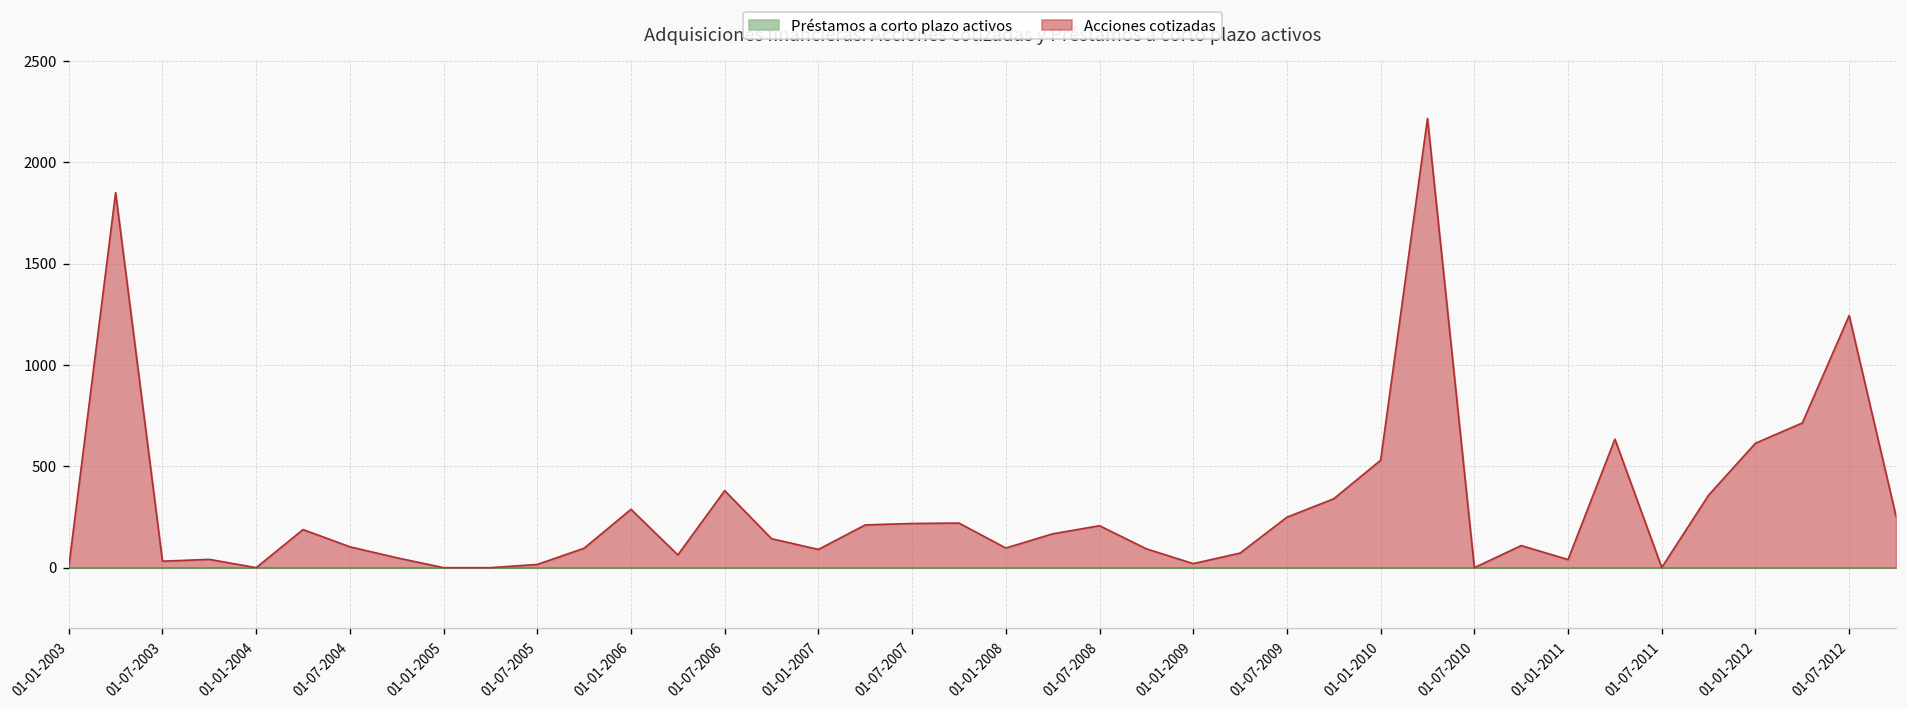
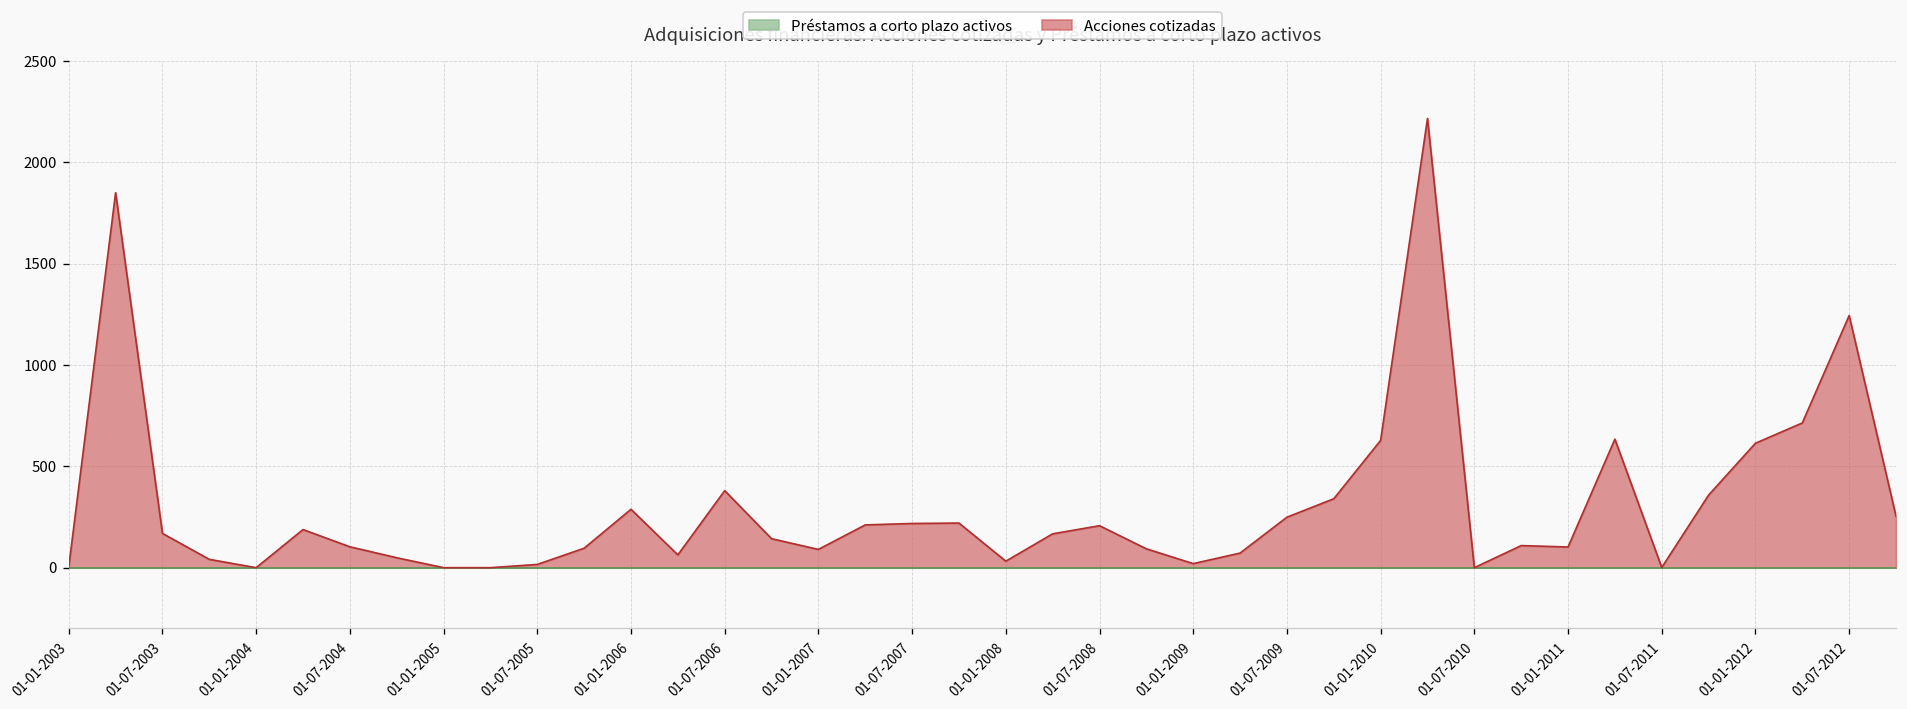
  {
    "Préstamos a corto plazo activos": {
      "01-07-2003": 0,
      "01-07-2004": 0,
      "01-07-2005": 0,
      "01-01-2006": 0,
      "01-07-2006": 0,
      "01-01-2007": 0,
      "01-07-2007": 0,
      "01-01-2008": 0,
      "01-07-2008": 0,
      "01-01-2009": 0,
      "01-07-2009": 0,
      "01-01-2010": 0,
      "01-01-2011": 0,
      "01-01-2012": 0,
      "01-07-2012": 0
    },
    "Acciones cotizadas": {
-     "01-07-2003": 30,
+     "01-07-2003": 170,
      "01-07-2004": 100,
      "01-07-2005": 20,
      "01-01-2006": 290,
      "01-07-2006": 380,
      "01-01-2007": 90,
      "01-07-2007": 220,
-     "01-01-2008": 100,
+     "01-01-2008": 30,
      "01-07-2008": 210,
      "01-01-2009": 20,
      "01-07-2009": 250,
-     "01-01-2010": 530,
-     "01-01-2011": 40,
+     "01-01-2010": 630,
+     "01-01-2011": 100,
      "01-01-2012": 610,
      "01-07-2012": 1240
    }
  }
